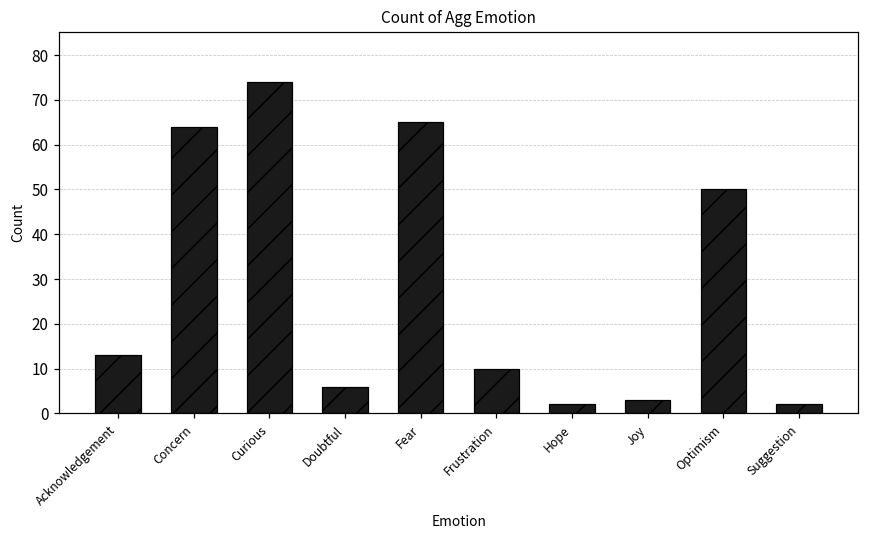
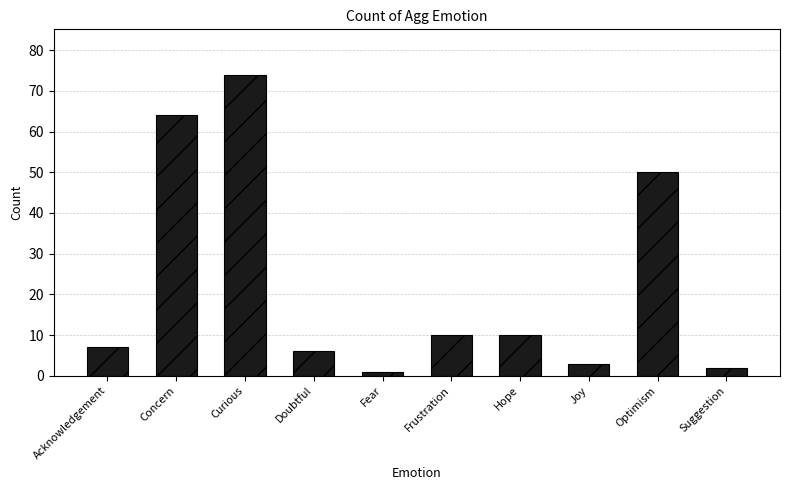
  {
-   "Acknowledgement": 13,
+   "Acknowledgement": 7,
    "Concern": 64,
    "Curious": 74,
    "Doubtful": 6,
-   "Fear": 65,
+   "Fear": 1,
    "Frustration": 10,
-   "Hope": 2,
+   "Hope": 10,
    "Joy": 3,
    "Optimism": 50,
    "Suggestion": 2
  }
